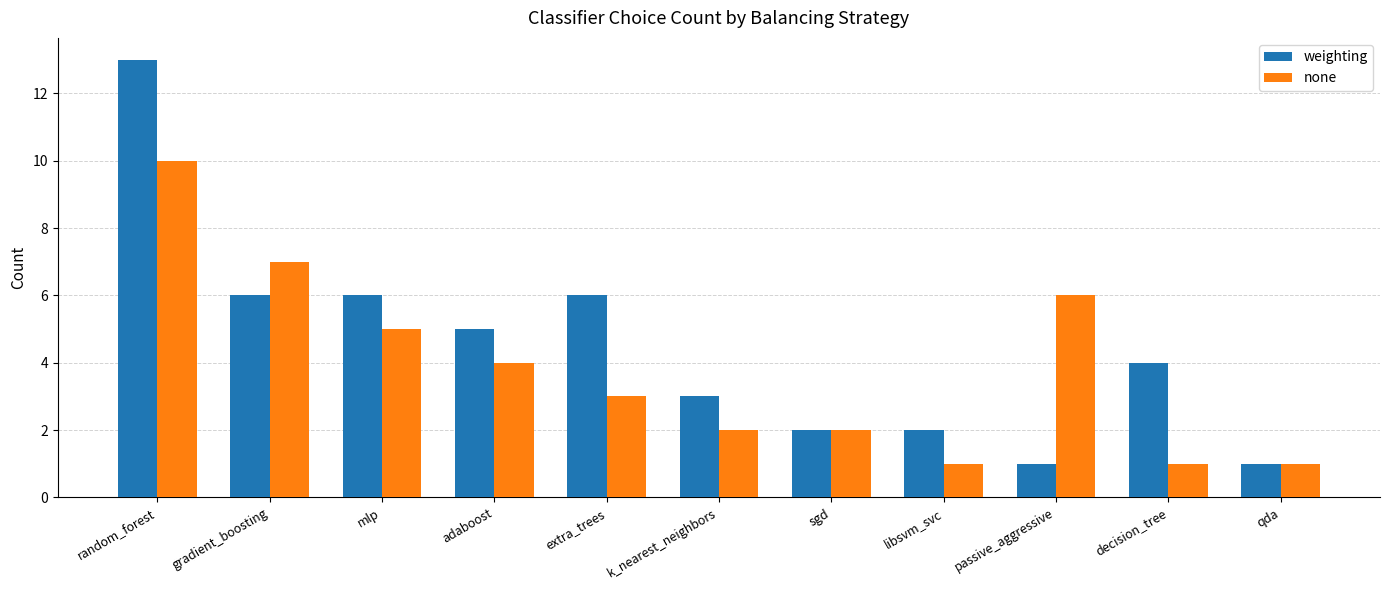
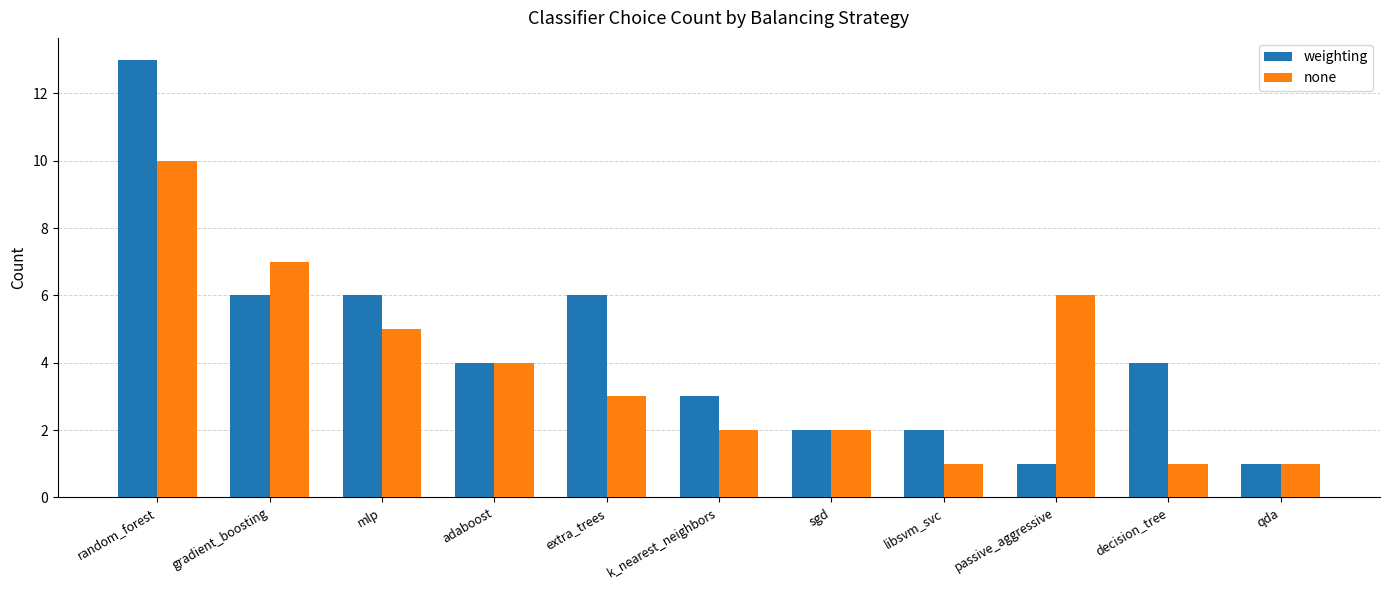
  {
    "weighting": {
      "random_forest": 13,
      "gradient_boosting": 6,
      "mlp": 6,
-     "adaboost": 5,
+     "adaboost": 4,
      "extra_trees": 6,
      "k_nearest_neighbors": 3,
      "sgd": 2,
      "libsvm_svc": 2,
      "passive_aggressive": 1,
      "decision_tree": 4,
      "qda": 1
    },
    "none": {
      "random_forest": 10,
      "gradient_boosting": 7,
      "mlp": 5,
      "adaboost": 4,
      "extra_trees": 3,
      "k_nearest_neighbors": 2,
      "sgd": 2,
      "libsvm_svc": 1,
      "passive_aggressive": 6,
      "decision_tree": 1,
      "qda": 1
    }
  }
